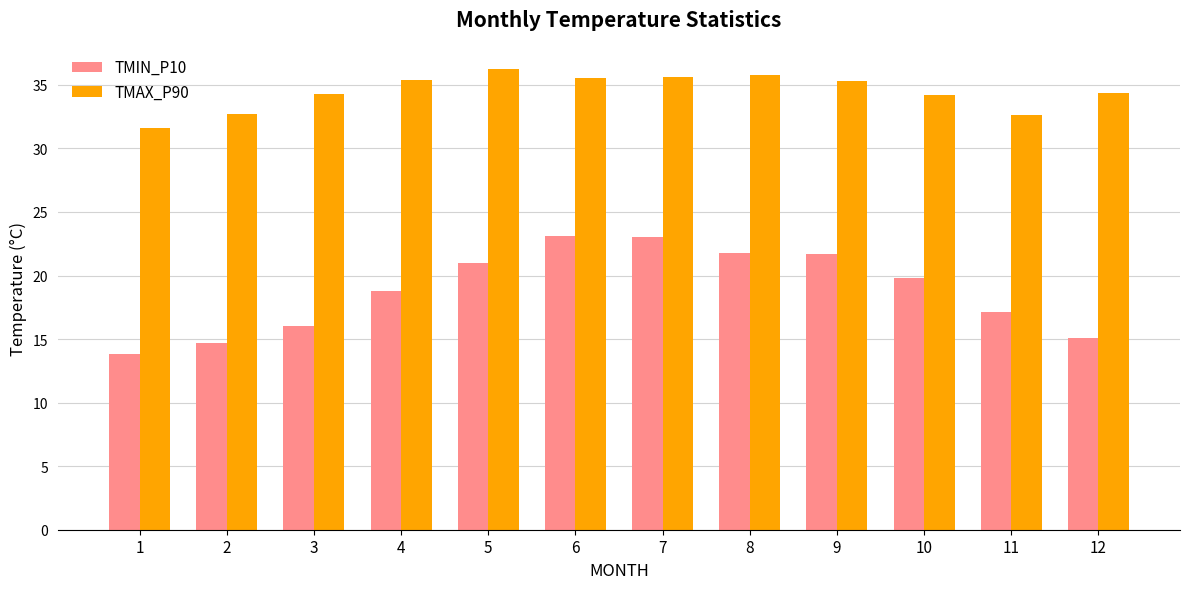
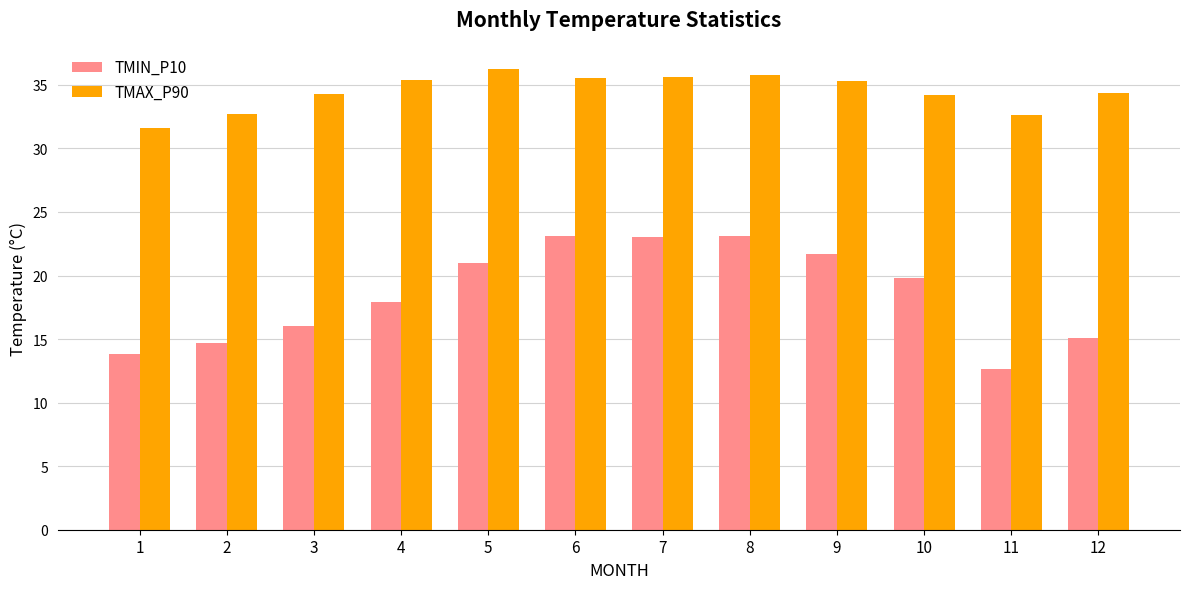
  {
    "TMIN_P10": {
      "1": 13.9,
      "2": 14.7,
      "3": 16.0,
-     "4": 18.8,
+     "4": 18.0,
      "5": 21.0,
      "6": 23.1,
      "7": 23.1,
-     "8": 21.7,
+     "8": 23.1,
      "9": 21.7,
      "10": 19.8,
-     "11": 17.2,
+     "11": 12.7,
      "12": 15.1
    },
    "TMAX_P90": {
      "1": 31.6,
      "2": 32.7,
      "3": 34.3,
      "4": 35.4,
      "5": 36.3,
      "6": 35.5,
      "7": 35.6,
      "8": 35.8,
      "9": 35.3,
      "10": 34.2,
      "11": 32.7,
      "12": 34.4
    }
  }
